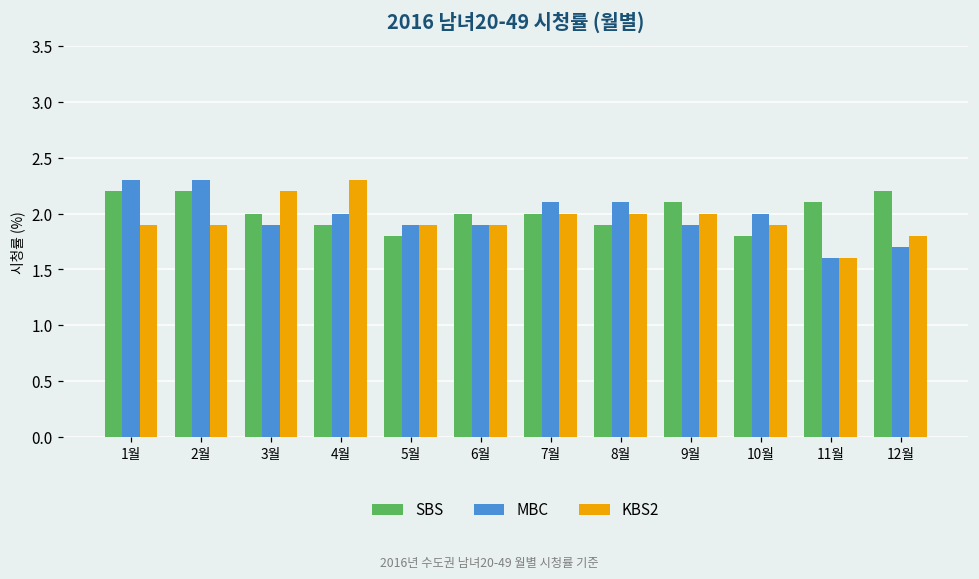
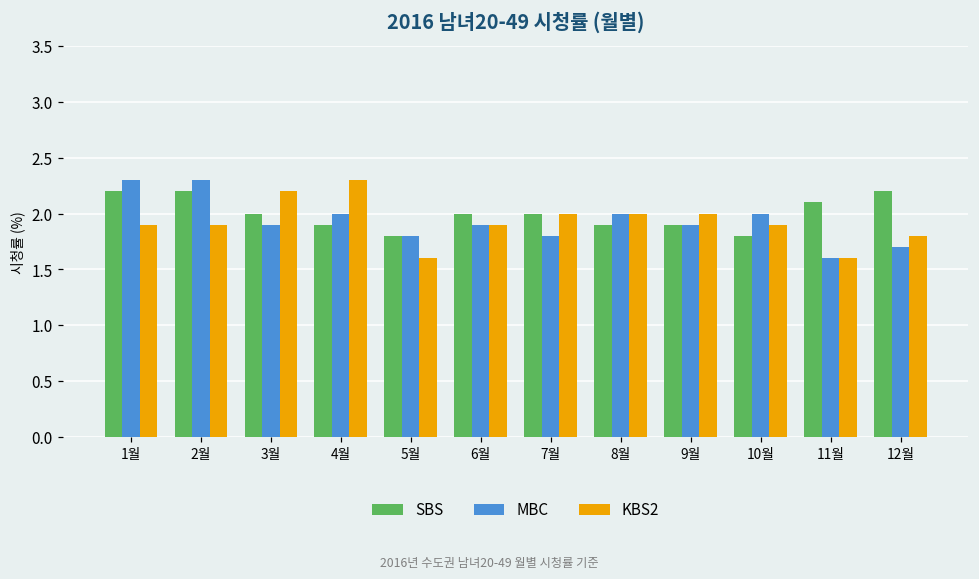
  {
    "SBS": {
      "1월": 2.2,
      "2월": 2.2,
      "3월": 2.0,
      "4월": 1.9,
      "5월": 1.8,
      "6월": 2.0,
      "7월": 2.0,
      "8월": 1.9,
-     "9월": 2.1,
+     "9월": 1.9,
      "10월": 1.8,
      "11월": 2.1,
      "12월": 2.2
    },
    "MBC": {
      "1월": 2.3,
      "2월": 2.3,
      "3월": 1.9,
      "4월": 2.0,
-     "5월": 1.9,
+     "5월": 1.8,
      "6월": 1.9,
-     "7월": 2.1,
-     "8월": 2.1,
+     "7월": 1.8,
+     "8월": 2.0,
      "9월": 1.9,
      "10월": 2.0,
      "11월": 1.6,
      "12월": 1.7
    },
    "KBS2": {
      "1월": 1.9,
      "2월": 1.9,
      "3월": 2.2,
      "4월": 2.3,
-     "5월": 1.9,
+     "5월": 1.6,
      "6월": 1.9,
      "7월": 2.0,
      "8월": 2.0,
      "9월": 2.0,
      "10월": 1.9,
      "11월": 1.6,
      "12월": 1.8
    }
  }
